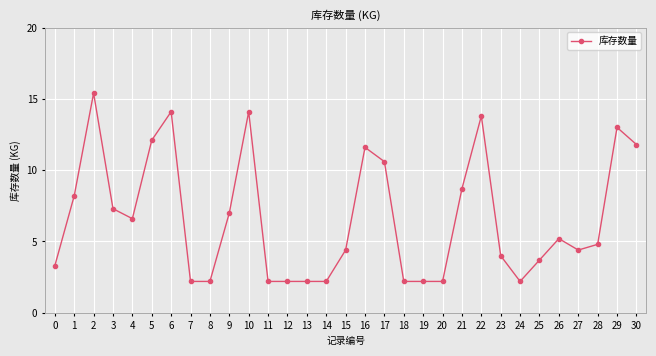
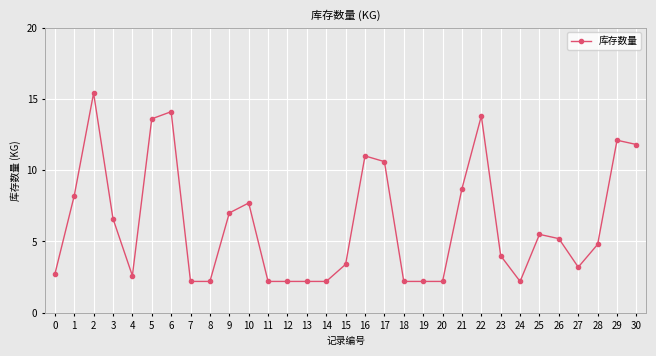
  {
-   "0": 3.3,
+   "0": 2.7,
    "1": 8.2,
    "2": 15.4,
-   "3": 7.3,
-   "4": 6.6,
-   "5": 12.1,
+   "3": 6.6,
+   "4": 2.6,
+   "5": 13.6,
    "6": 14.1,
    "7": 2.2,
    "8": 2.2,
    "9": 7.0,
-   "10": 14.1,
+   "10": 7.7,
    "11": 2.2,
    "12": 2.2,
    "13": 2.2,
    "14": 2.2,
-   "15": 4.4,
-   "16": 11.6,
+   "15": 3.4,
+   "16": 11.0,
    "17": 10.6,
    "18": 2.2,
    "19": 2.2,
    "20": 2.2,
    "21": 8.7,
    "22": 13.8,
    "23": 4.0,
    "24": 2.2,
-   "25": 3.7,
+   "25": 5.5,
    "26": 5.2,
-   "27": 4.4,
+   "27": 3.2,
    "28": 4.8,
-   "29": 13.0,
+   "29": 12.1,
    "30": 11.8
  }
